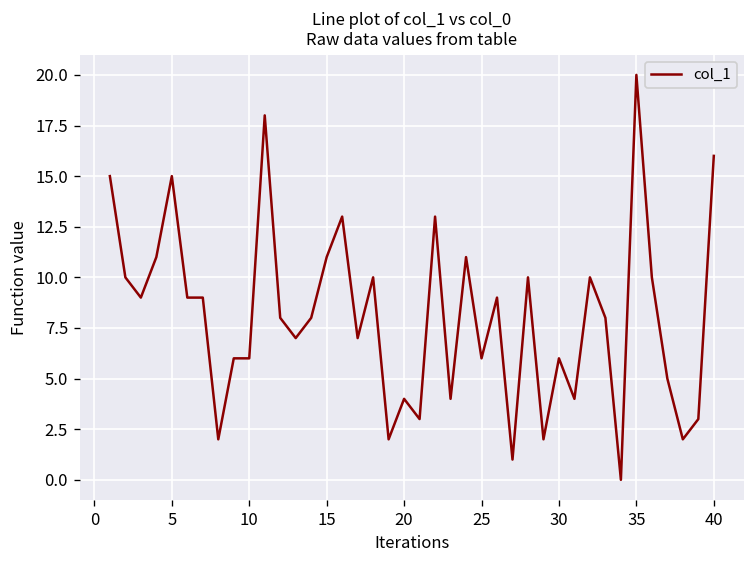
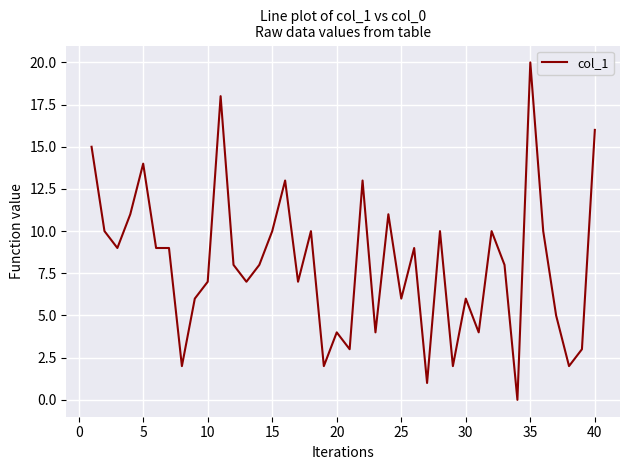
  {
-   "5": 15,
-   "10": 6,
-   "15": 11,
+   "5": 14,
+   "10": 7,
+   "15": 10,
    "20": 4,
    "25": 6,
    "30": 6,
    "35": 20,
    "40": 16
  }
